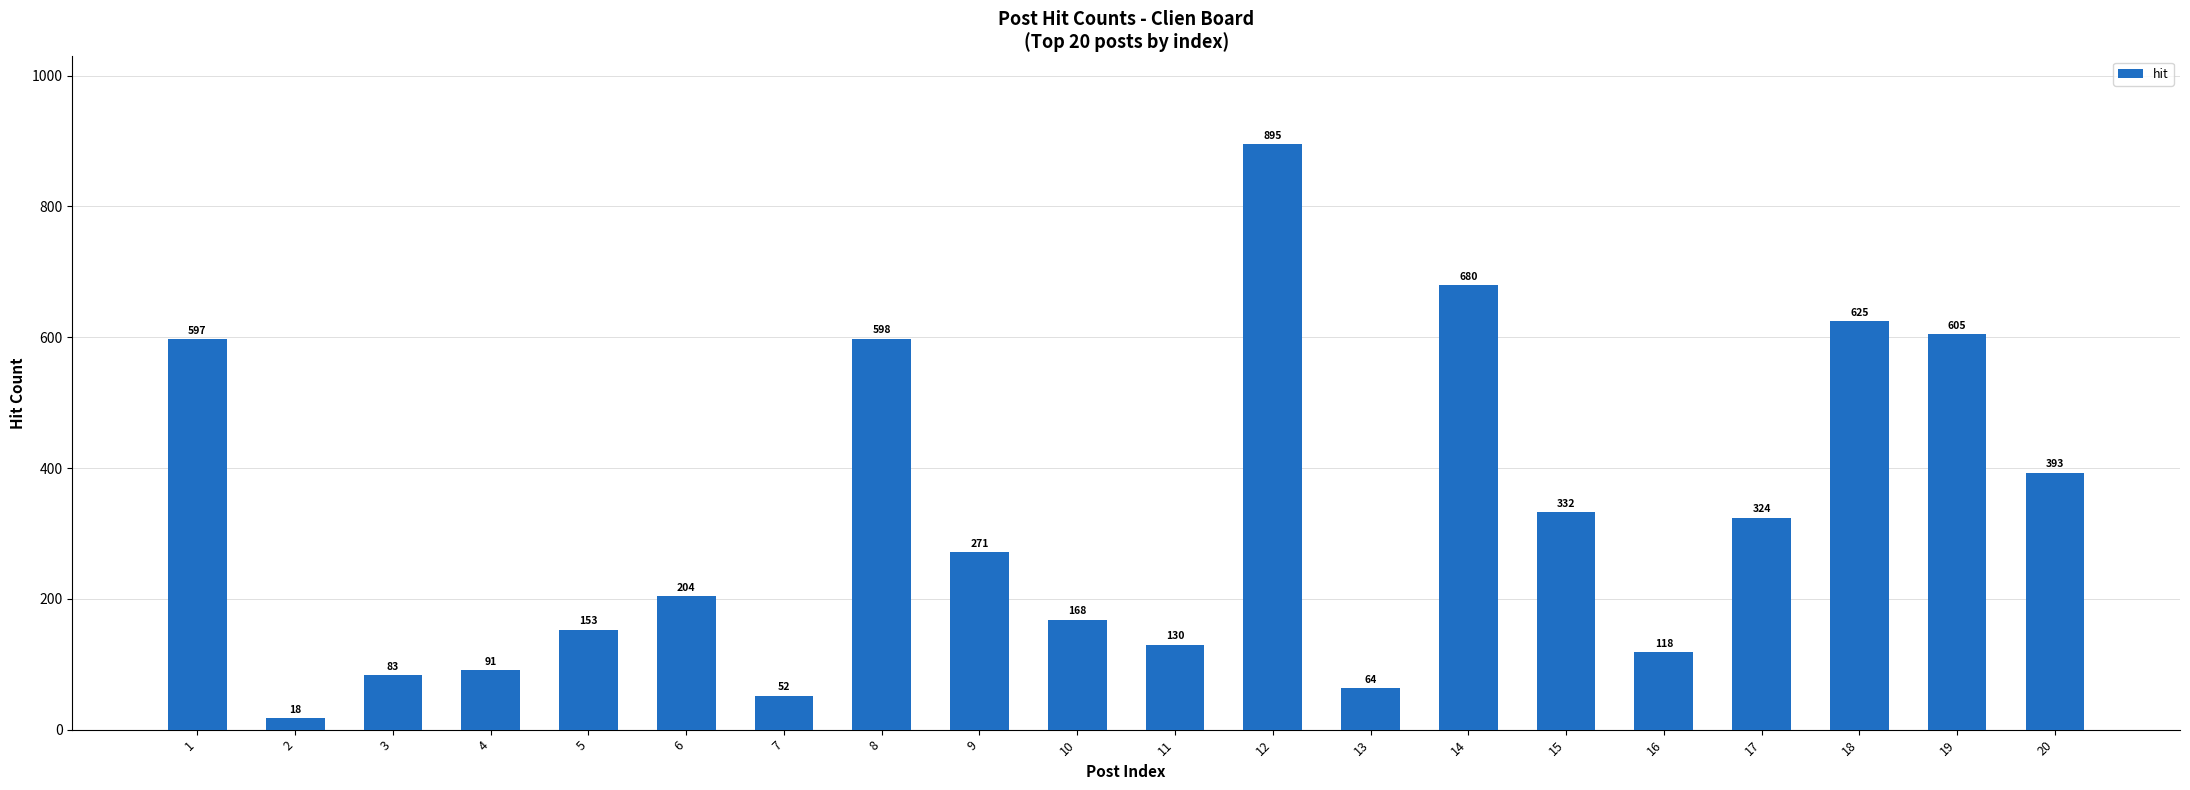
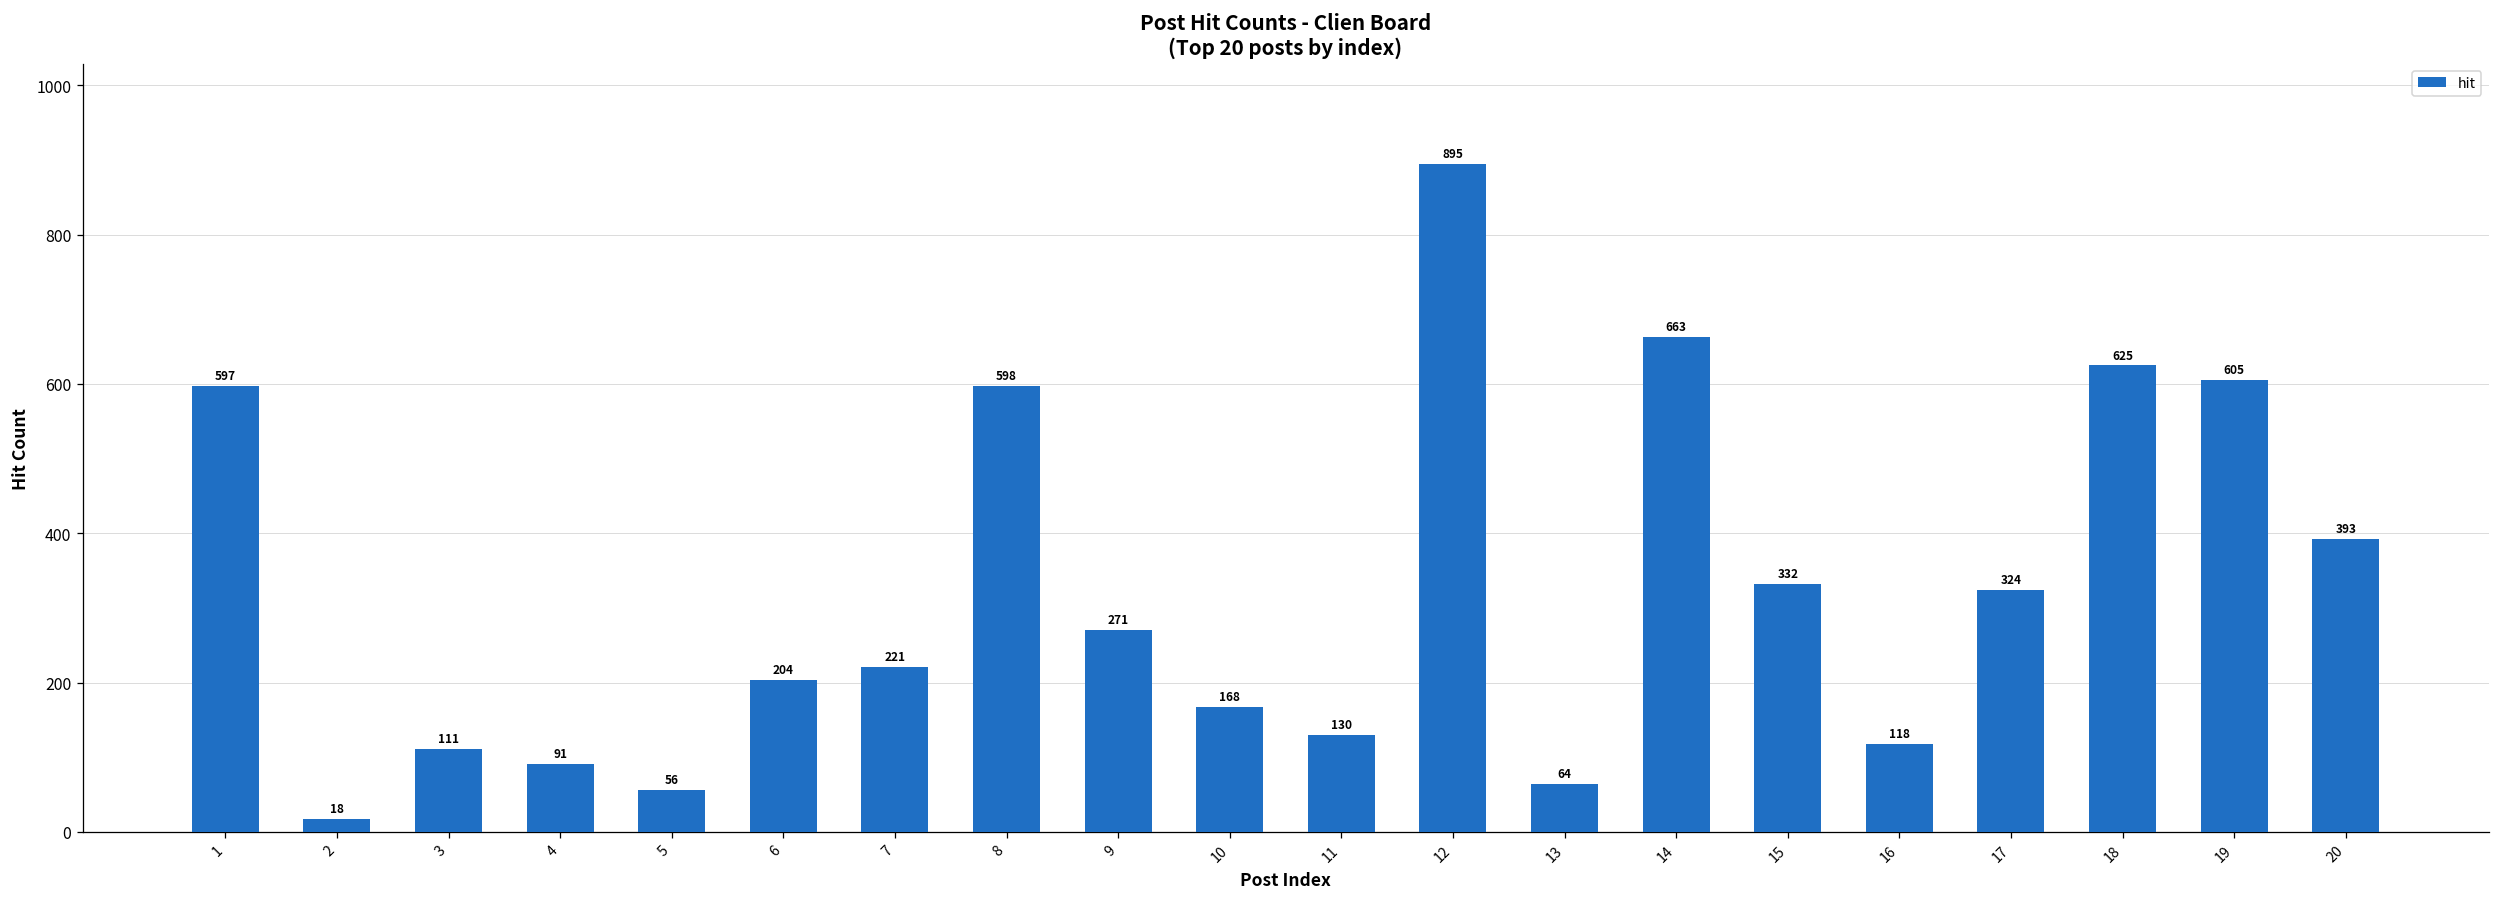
  {
    "1": 597,
    "2": 18,
-   "3": 83,
+   "3": 111,
    "4": 91,
-   "5": 153,
+   "5": 56,
    "6": 204,
-   "7": 52,
+   "7": 221,
    "8": 598,
    "9": 271,
    "10": 168,
    "11": 130,
    "12": 895,
    "13": 64,
-   "14": 680,
+   "14": 663,
    "15": 332,
    "16": 118,
    "17": 324,
    "18": 625,
    "19": 605,
    "20": 393
  }
